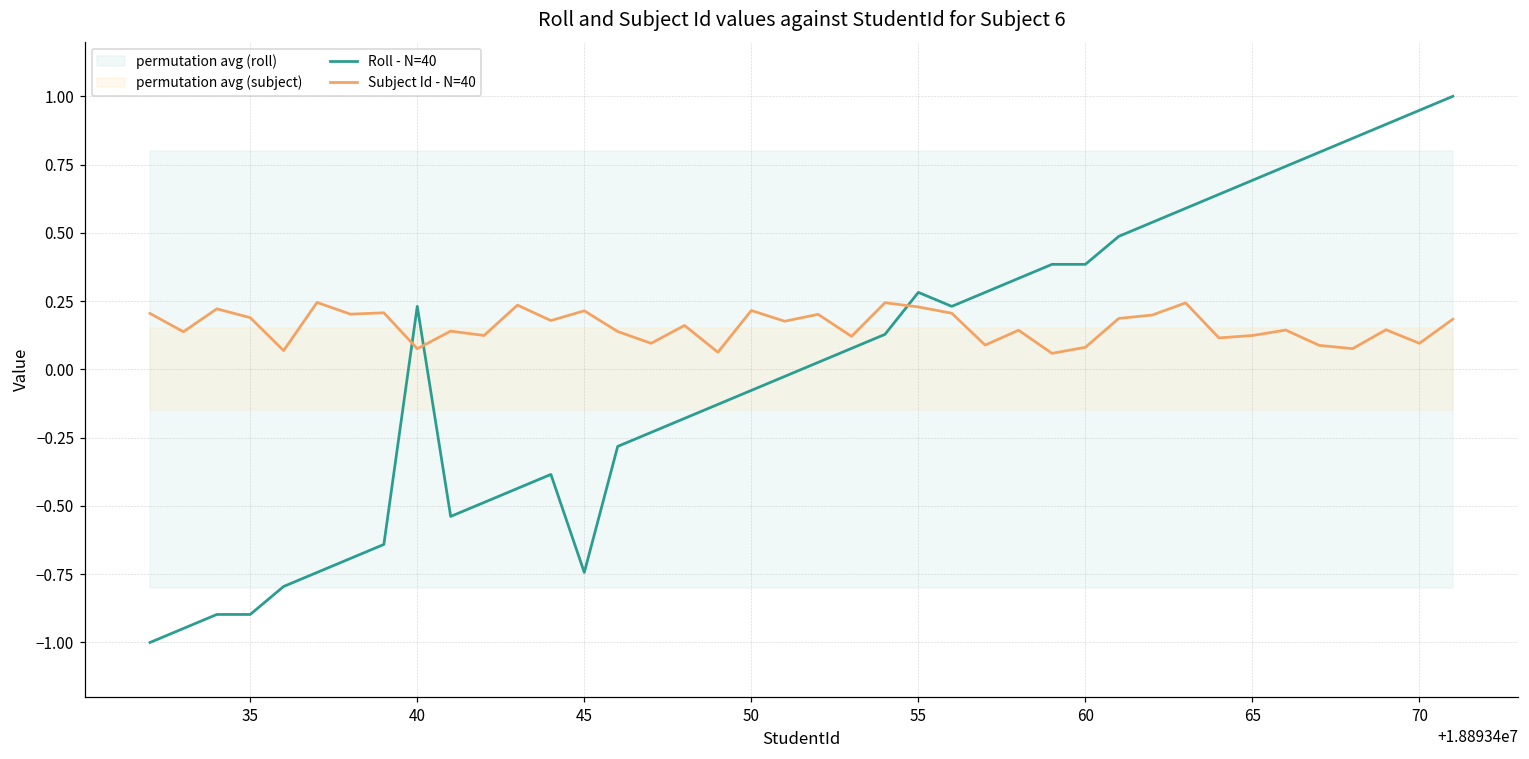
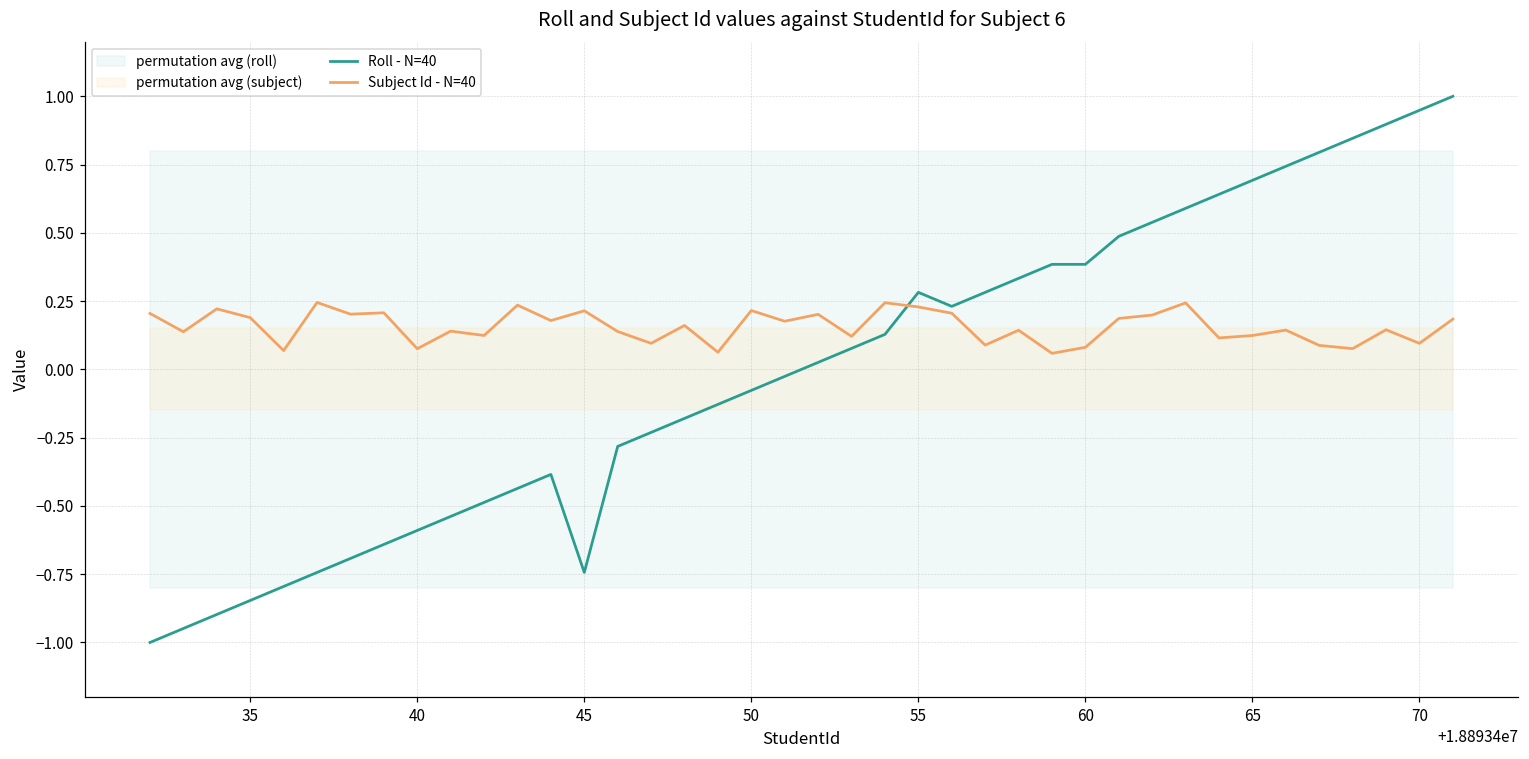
  {
    "Roll - N=40": {
-     "35": -0.90,
-     "40": 0.23,
+     "35": -0.85,
+     "40": -0.59,
      "45": -0.74,
      "50": -0.08,
      "55": 0.28,
      "60": 0.38,
      "65": 0.69,
      "70": 0.95
    },
    "Subject Id - N=40": {
      "35": 0.19,
      "40": 0.08,
      "45": 0.21,
      "50": 0.22,
      "55": 0.23,
      "60": 0.08,
      "65": 0.12,
      "70": 0.10
    }
  }
